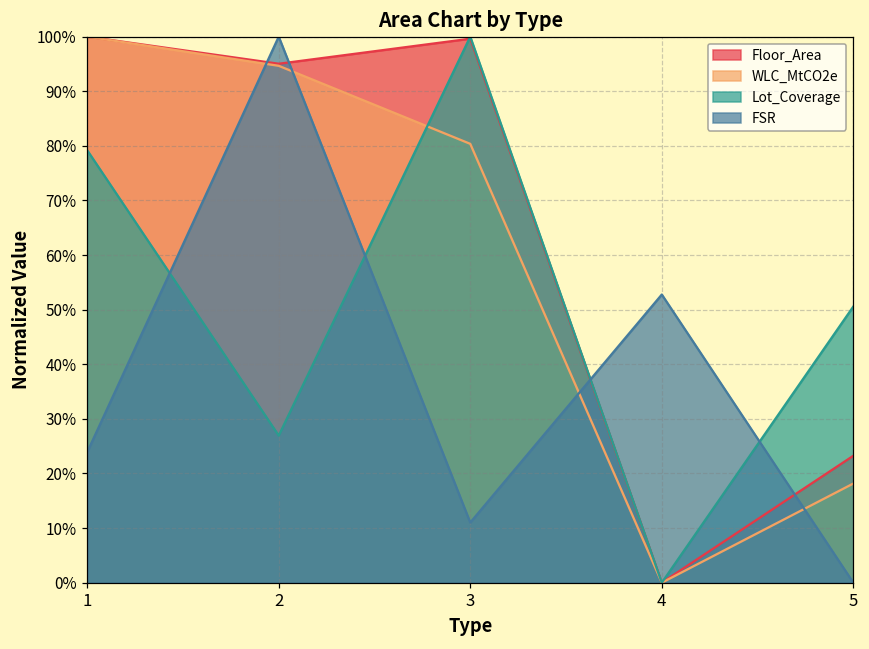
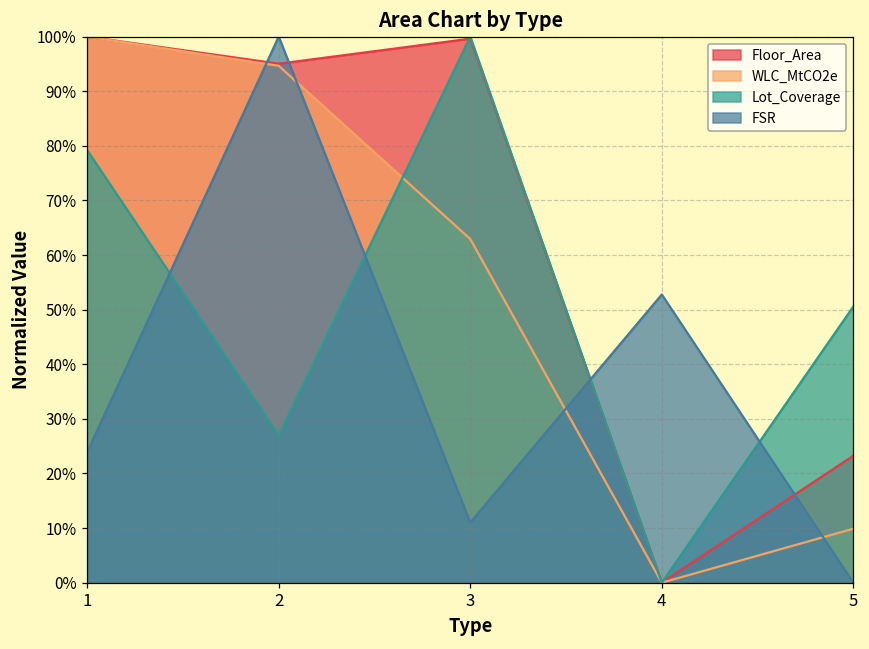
  {
    "Floor_Area": {
      "5": "23%"
    },
    "WLC_MtCO2e": {
-     "3": "80%",
-     "5": "18%"
+     "3": "63%",
+     "5": "10%"
    }
  }
